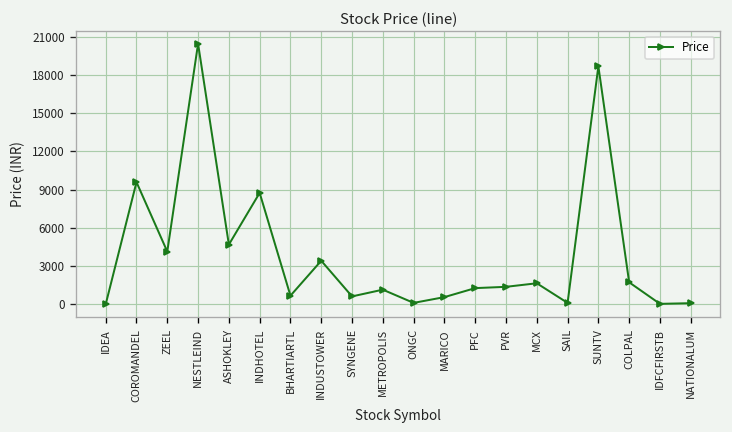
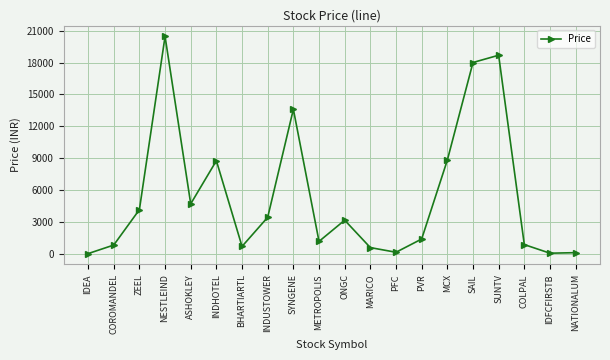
  {
    "IDEA": 0,
-   "COROMANDEL": 9600,
+   "COROMANDEL": 800,
    "ZEEL": 4100,
    "NESTLEIND": 20500,
    "ASHOKLEY": 4700,
    "INDHOTEL": 8800,
    "BHARTIARTL": 700,
    "INDUSTOWER": 3400,
-   "SYNGENE": 600,
+   "SYNGENE": 13600,
    "METROPOLIS": 1200,
-   "ONGC": 100,
+   "ONGC": 3200,
    "MARICO": 600,
-   "PFC": 1300,
+   "PFC": 100,
    "PVR": 1400,
-   "MCX": 1700,
-   "SAIL": 100,
+   "MCX": 8800,
+   "SAIL": 18000,
    "SUNTV": 18700,
-   "COLPAL": 1700,
+   "COLPAL": 900,
    "IDFCFIRSTB": 0,
    "NATIONALUM": 100
  }
